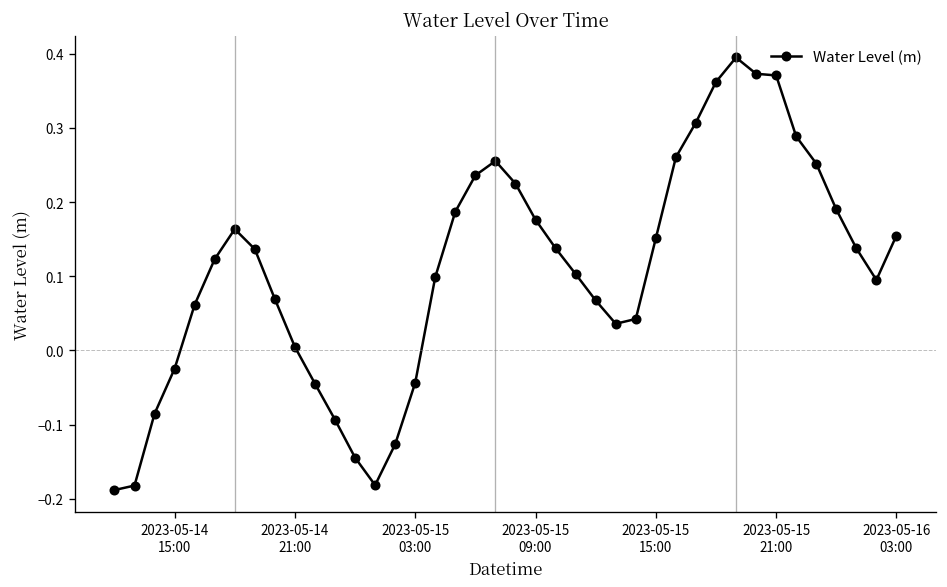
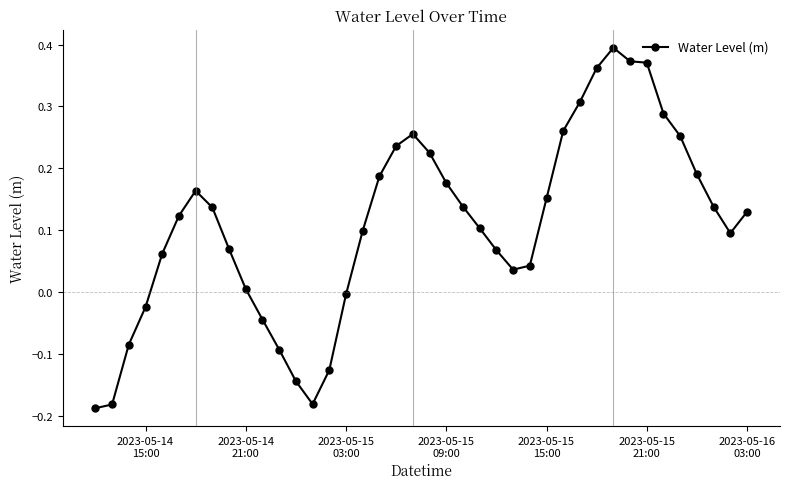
  {
    "2023-05-14 15:00": -0.02,
    "2023-05-14 21:00": 0.00,
-   "2023-05-15 03:00": -0.04,
+   "2023-05-15 03:00": 0.00,
    "2023-05-15 09:00": 0.18,
    "2023-05-15 15:00": 0.15,
    "2023-05-15 21:00": 0.37,
-   "2023-05-16 03:00": 0.15
+   "2023-05-16 03:00": 0.13
  }
